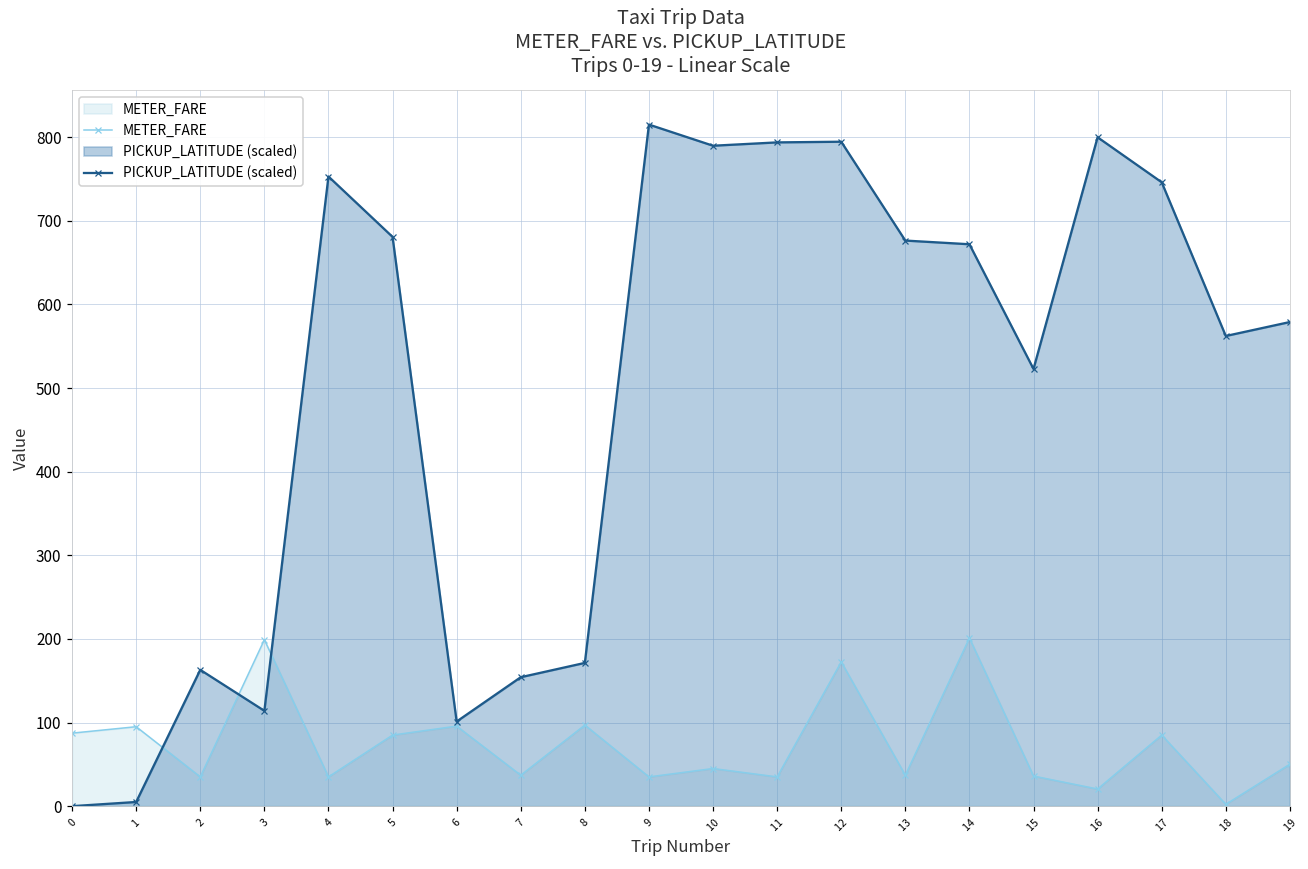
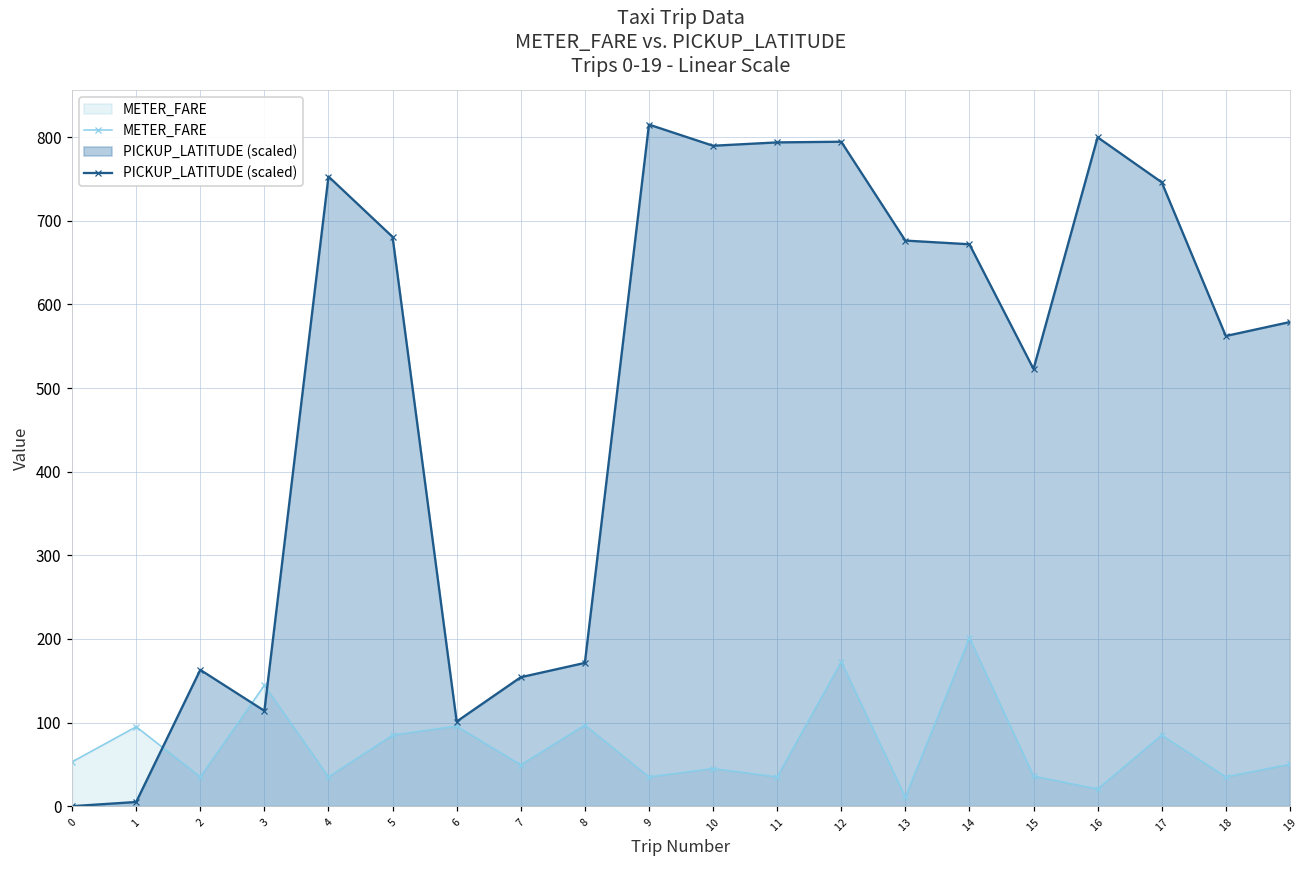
  {
    "METER_FARE": {
-     "0": 90,
+     "0": 50,
      "1": 100,
      "2": 40,
-     "3": 200,
+     "3": 140,
      "4": 40,
      "5": 90,
      "6": 100,
-     "7": 40,
+     "7": 50,
      "8": 100,
      "9": 40,
      "10": 50,
      "11": 40,
      "12": 170,
-     "13": 40,
+     "13": 10,
      "14": 200,
      "15": 40,
      "16": 20,
      "17": 90,
-     "18": 0,
+     "18": 40,
      "19": 50
    }
  }
